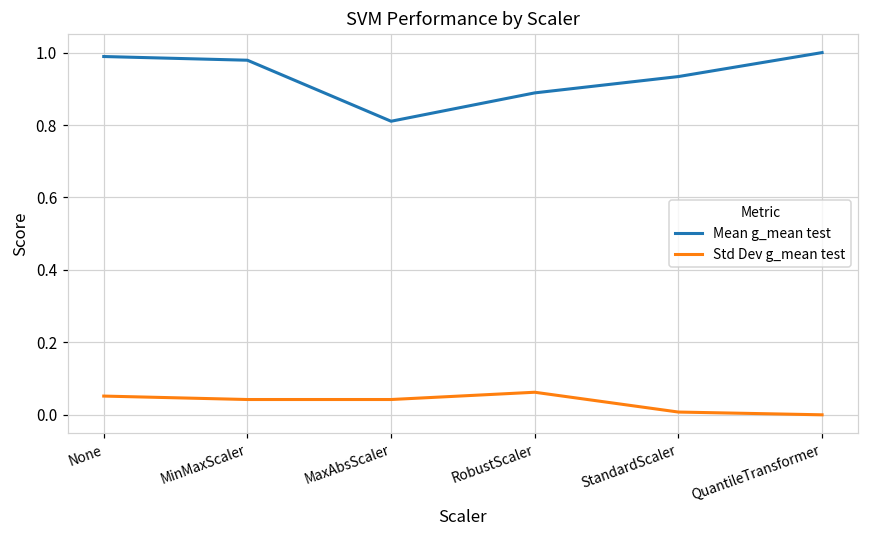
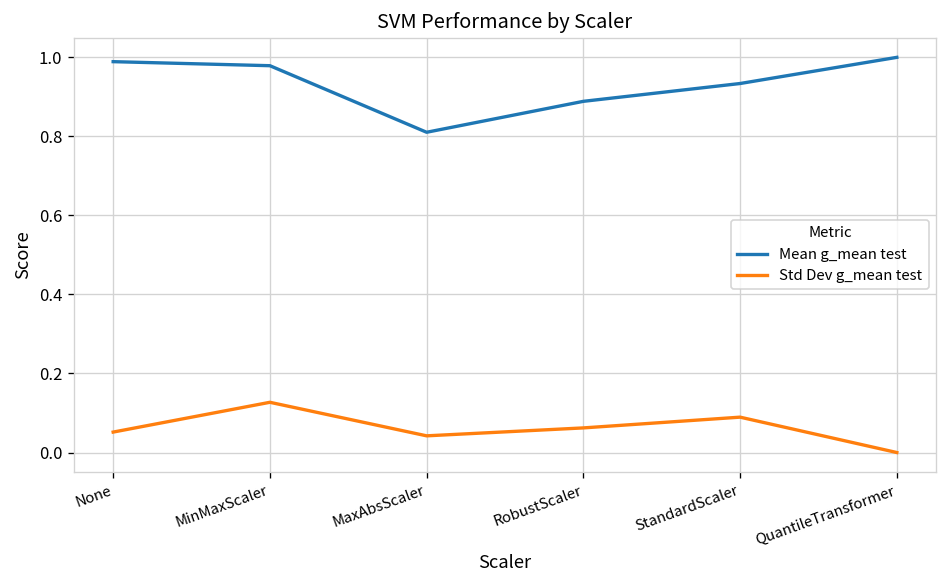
  {
    "Mean g_mean test": {
      "None": 0.99,
      "MinMaxScaler": 0.98,
      "MaxAbsScaler": 0.81,
      "RobustScaler": 0.89,
      "StandardScaler": 0.93,
      "QuantileTransformer": 1.00
    },
    "Std Dev g_mean test": {
      "None": 0.05,
-     "MinMaxScaler": 0.04,
+     "MinMaxScaler": 0.13,
      "MaxAbsScaler": 0.04,
      "RobustScaler": 0.06,
-     "StandardScaler": 0.01,
+     "StandardScaler": 0.09,
      "QuantileTransformer": 0.00
    }
  }
